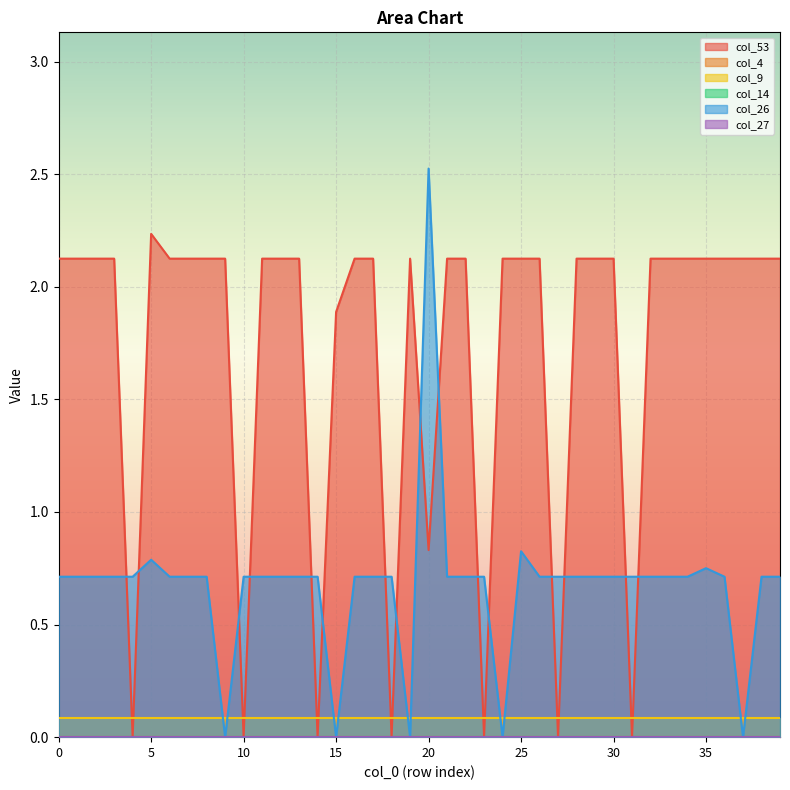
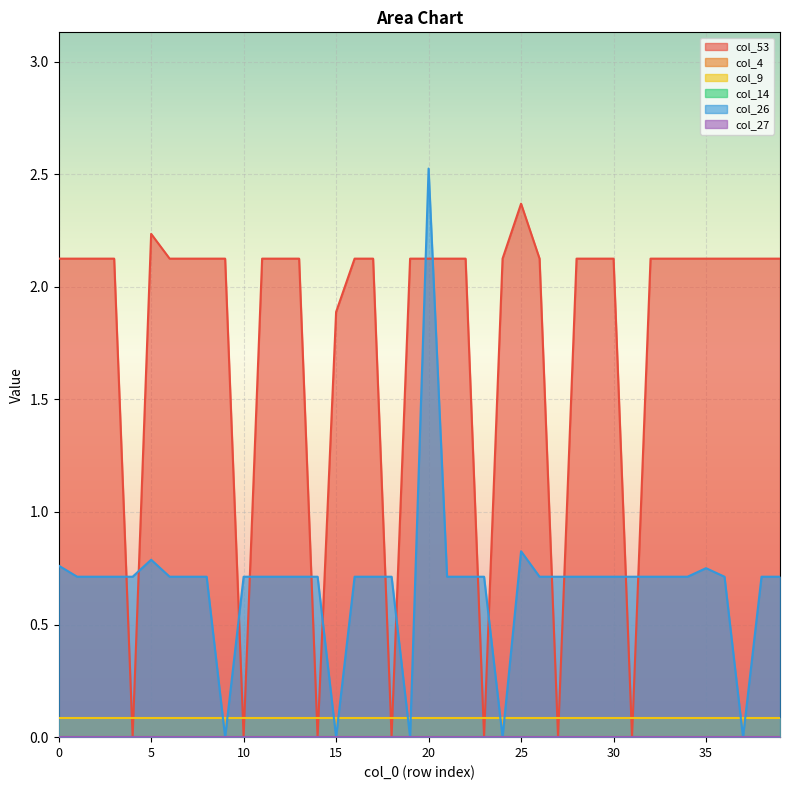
  {
    "col_53": {
      "0": 2.13,
      "5": 2.24,
      "15": 1.89,
-     "20": 0.83,
-     "25": 2.13,
+     "20": 2.13,
+     "25": 2.37,
      "30": 2.13,
      "35": 2.13
    },
    "col_27": {
      "0": 0.00,
      "5": 0.00,
      "20": 0.00,
      "25": 0.00,
      "30": 0.00,
      "35": 0.00
    },
    "col_9": {
      "0": 0.08,
      "5": 0.08,
      "10": 0.08,
      "15": 0.08,
      "20": 0.08,
      "25": 0.08,
      "30": 0.08,
      "35": 0.08
    },
    "col_26": {
-     "0": 0.71,
+     "0": 0.76,
      "5": 0.79,
      "10": 0.71,
      "20": 2.52,
      "25": 0.83,
      "30": 0.71,
      "35": 0.75
    }
  }
